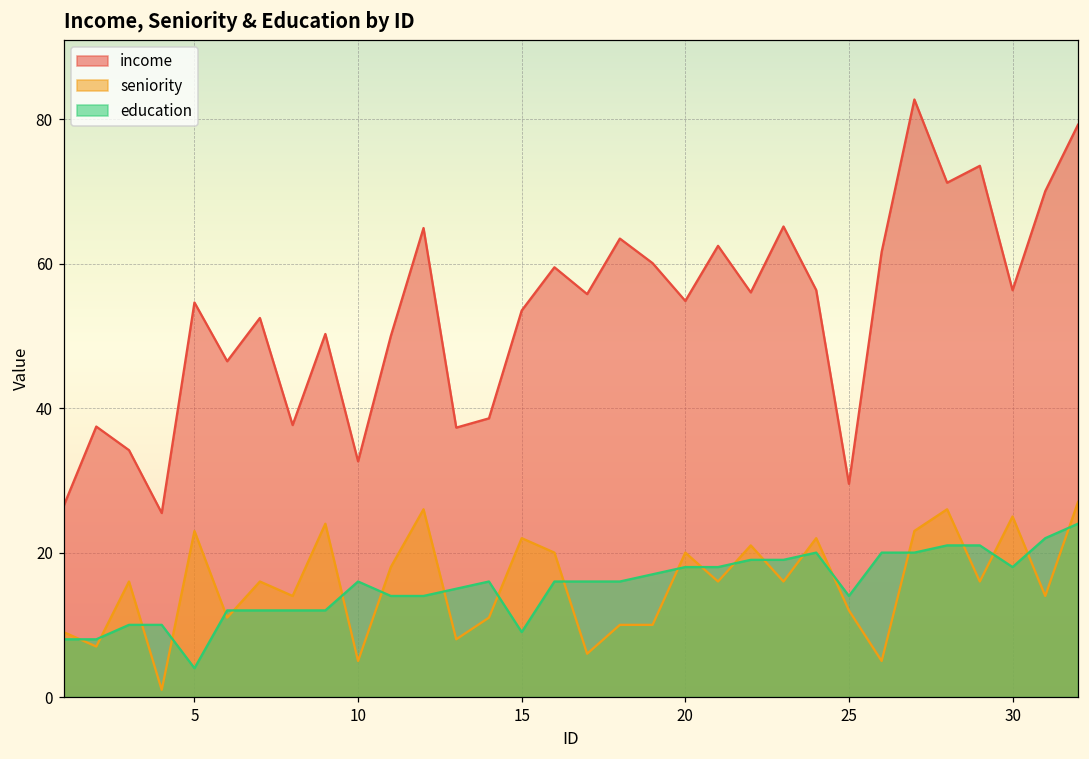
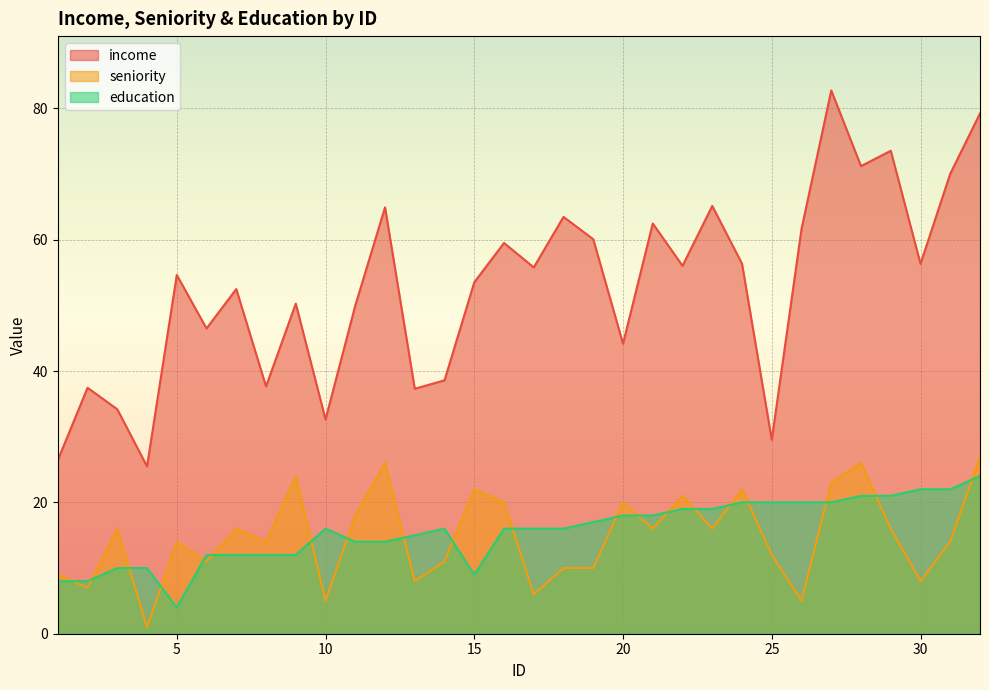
  {
    "income": {
      "5": 55,
      "10": 33,
      "15": 54,
-     "20": 55,
+     "20": 44,
      "25": 30,
      "30": 56
    },
    "seniority": {
-     "5": 23,
+     "5": 14,
      "10": 5,
      "15": 22,
      "20": 20,
      "25": 12,
-     "30": 25
+     "30": 8
    },
    "education": {
      "5": 4,
      "10": 16,
      "15": 9,
      "20": 18,
-     "25": 14,
-     "30": 18
+     "25": 20,
+     "30": 22
    }
  }
